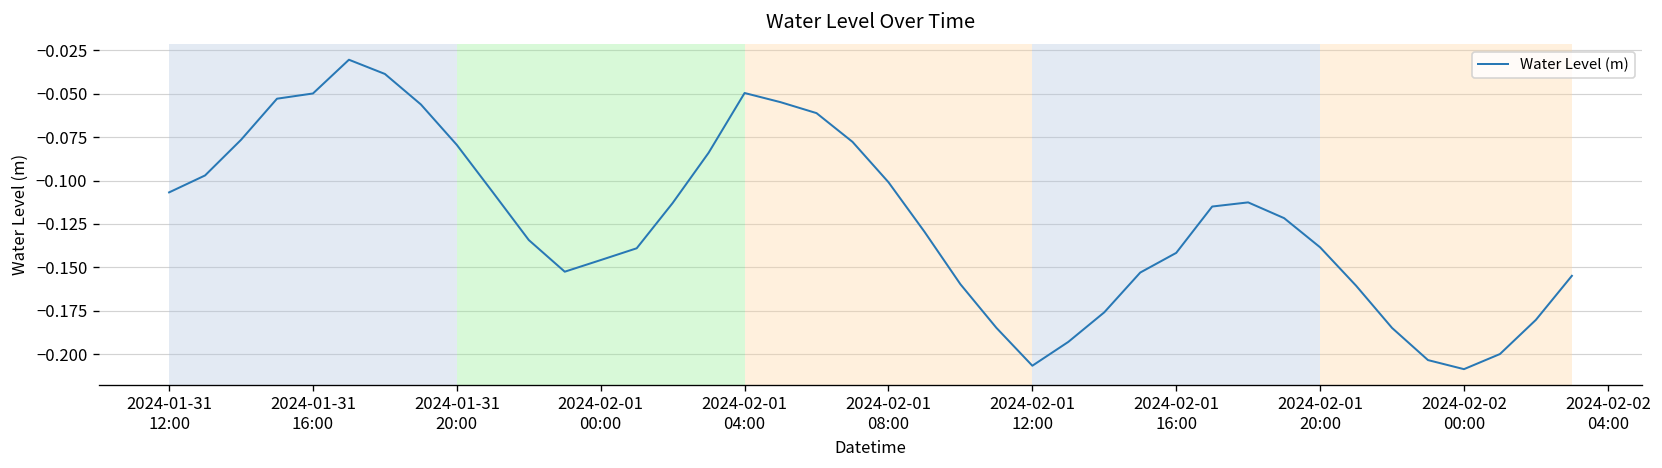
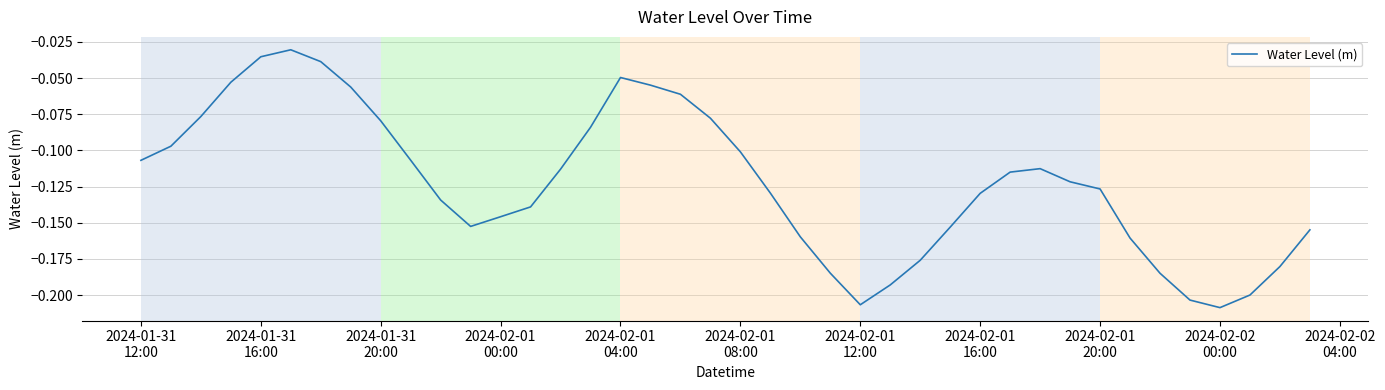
  {
    "2024-01-31 12:00": -0.107,
-   "2024-01-31 16:00": -0.050,
+   "2024-01-31 16:00": -0.035,
    "2024-01-31 20:00": -0.079,
    "2024-02-01 00:00": -0.146,
    "2024-02-01 04:00": -0.050,
    "2024-02-01 08:00": -0.101,
    "2024-02-01 12:00": -0.207,
-   "2024-02-01 16:00": -0.142,
-   "2024-02-01 20:00": -0.138,
+   "2024-02-01 16:00": -0.130,
+   "2024-02-01 20:00": -0.127,
    "2024-02-02 00:00": -0.209
  }
